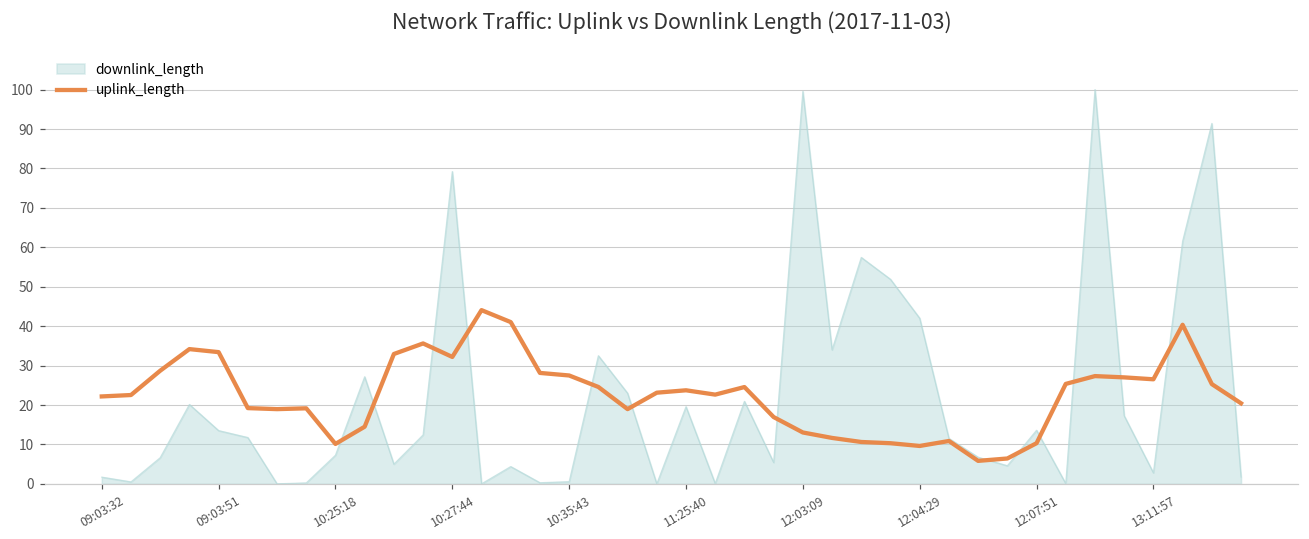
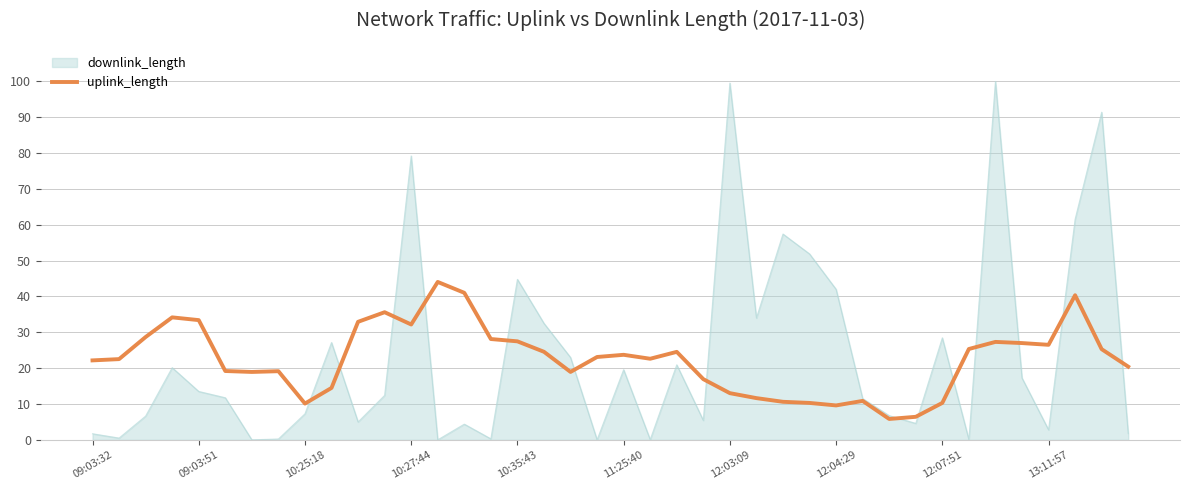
  {
    "downlink_length": {
      "09:03:51": 14,
      "10:25:18": 7,
      "10:27:44": 79,
-     "10:35:43": 1,
+     "10:35:43": 45,
      "11:25:40": 20,
      "12:03:09": 100,
      "12:04:29": 42,
-     "12:07:51": 14,
+     "12:07:51": 28,
      "13:11:57": 3
    },
    "uplink_length": {
      "09:03:51": 33,
      "10:25:18": 10,
      "10:27:44": 32,
      "10:35:43": 27,
      "11:25:40": 24,
      "12:03:09": 13,
      "12:04:29": 10,
      "12:07:51": 10,
      "13:11:57": 27
    }
  }
